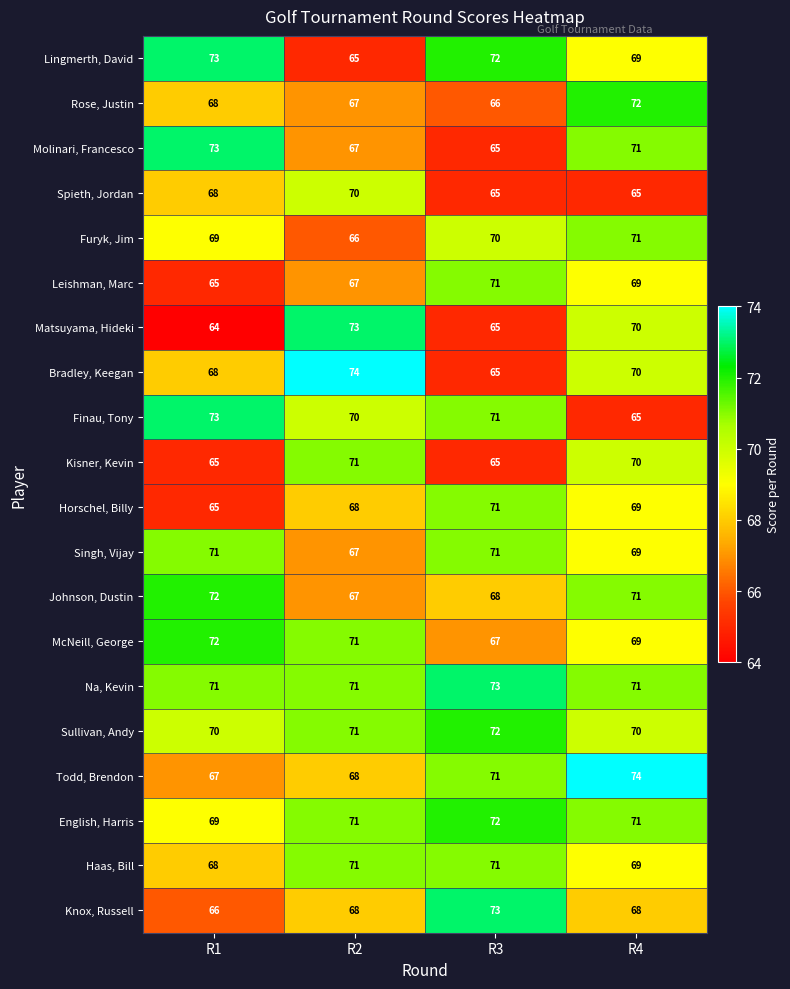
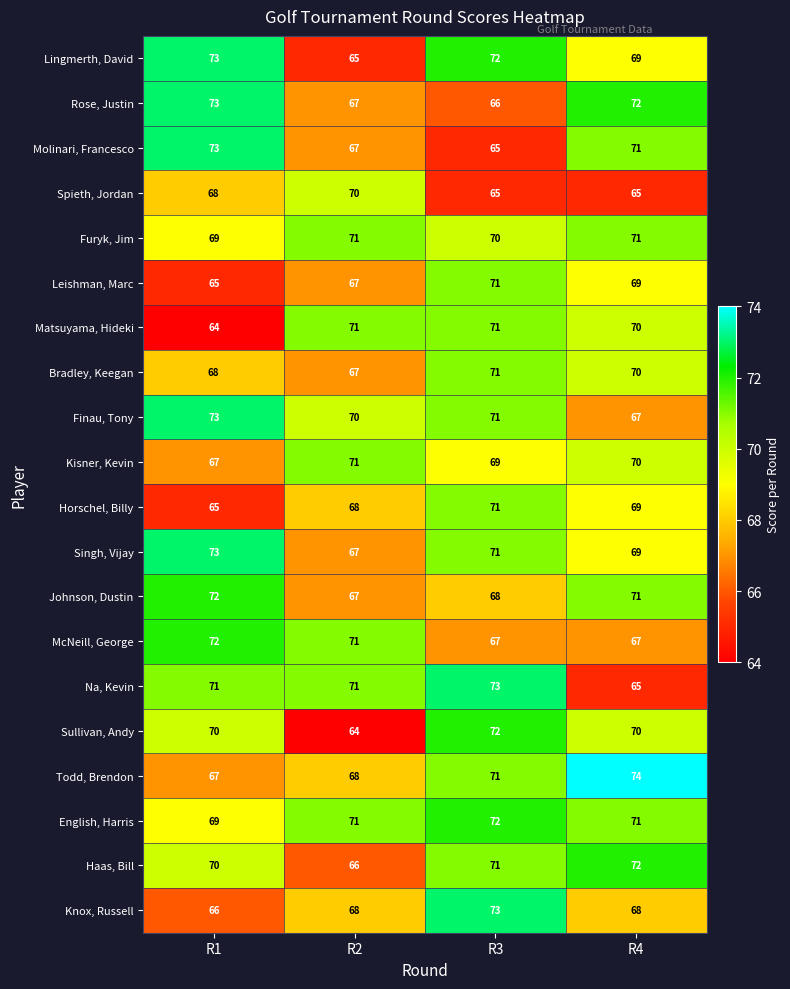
  {
    "Lingmerth, David": {
      "R1": 73,
      "R2": 65,
      "R3": 72,
      "R4": 69
    },
    "Rose, Justin": {
-     "R1": 68,
+     "R1": 73,
      "R2": 67,
      "R3": 66,
      "R4": 72
    },
    "Molinari, Francesco": {
      "R1": 73,
      "R2": 67,
      "R3": 65,
      "R4": 71
    },
    "Spieth, Jordan": {
      "R1": 68,
      "R2": 70,
      "R3": 65,
      "R4": 65
    },
    "Furyk, Jim": {
      "R1": 69,
-     "R2": 66,
+     "R2": 71,
      "R3": 70,
      "R4": 71
    },
    "Leishman, Marc": {
      "R1": 65,
      "R2": 67,
      "R3": 71,
      "R4": 69
    },
    "Matsuyama, Hideki": {
      "R1": 64,
-     "R2": 73,
-     "R3": 65,
+     "R2": 71,
+     "R3": 71,
      "R4": 70
    },
    "Bradley, Keegan": {
      "R1": 68,
-     "R2": 74,
-     "R3": 65,
+     "R2": 67,
+     "R3": 71,
      "R4": 70
    },
    "Finau, Tony": {
      "R1": 73,
      "R2": 70,
      "R3": 71,
-     "R4": 65
+     "R4": 67
    },
    "Kisner, Kevin": {
-     "R1": 65,
+     "R1": 67,
      "R2": 71,
-     "R3": 65,
+     "R3": 69,
      "R4": 70
    },
    "Horschel, Billy": {
      "R1": 65,
      "R2": 68,
      "R3": 71,
      "R4": 69
    },
    "Singh, Vijay": {
-     "R1": 71,
+     "R1": 73,
      "R2": 67,
      "R3": 71,
      "R4": 69
    },
    "Johnson, Dustin": {
      "R1": 72,
      "R2": 67,
      "R3": 68,
      "R4": 71
    },
    "McNeill, George": {
      "R1": 72,
      "R2": 71,
      "R3": 67,
-     "R4": 69
+     "R4": 67
    },
    "Na, Kevin": {
      "R1": 71,
      "R2": 71,
      "R3": 73,
-     "R4": 71
+     "R4": 65
    },
    "Sullivan, Andy": {
      "R1": 70,
-     "R2": 71,
+     "R2": 64,
      "R3": 72,
      "R4": 70
    },
    "Todd, Brendon": {
      "R1": 67,
      "R2": 68,
      "R3": 71,
      "R4": 74
    },
    "English, Harris": {
      "R1": 69,
      "R2": 71,
      "R3": 72,
      "R4": 71
    },
    "Haas, Bill": {
-     "R1": 68,
-     "R2": 71,
+     "R1": 70,
+     "R2": 66,
      "R3": 71,
-     "R4": 69
+     "R4": 72
    },
    "Knox, Russell": {
      "R1": 66,
      "R2": 68,
      "R3": 73,
      "R4": 68
    }
  }
